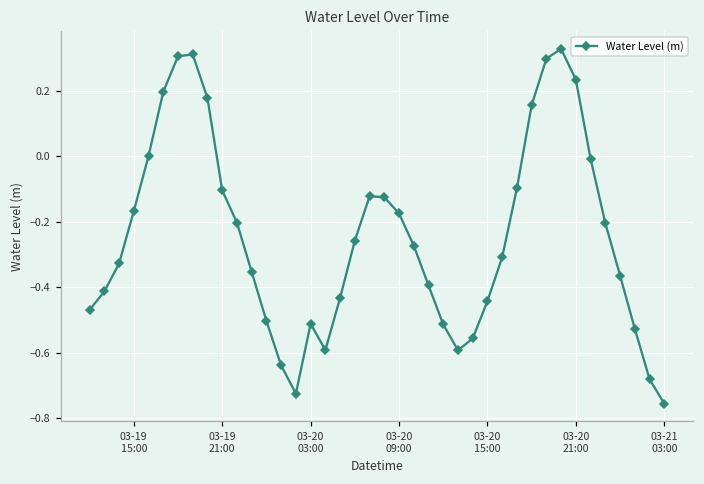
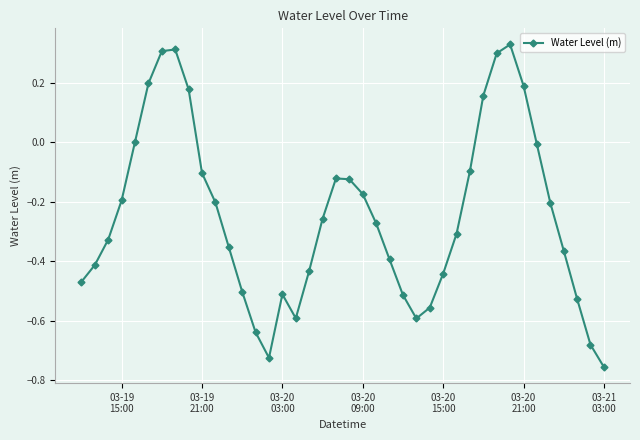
  {
-   "03-19 15:00": -0.17,
+   "03-19 15:00": -0.20,
    "03-19 21:00": -0.10,
    "03-20 03:00": -0.51,
    "03-20 09:00": -0.17,
    "03-20 15:00": -0.44,
-   "03-20 21:00": 0.23,
+   "03-20 21:00": 0.19,
    "03-21 03:00": -0.76
  }
